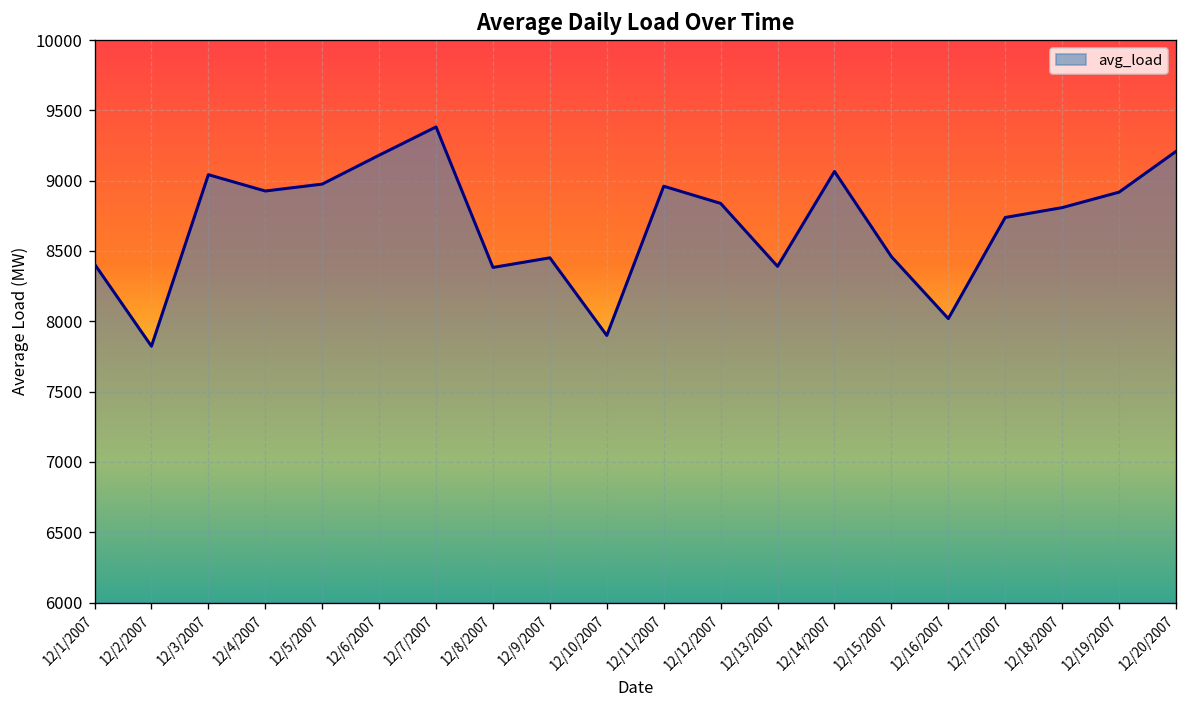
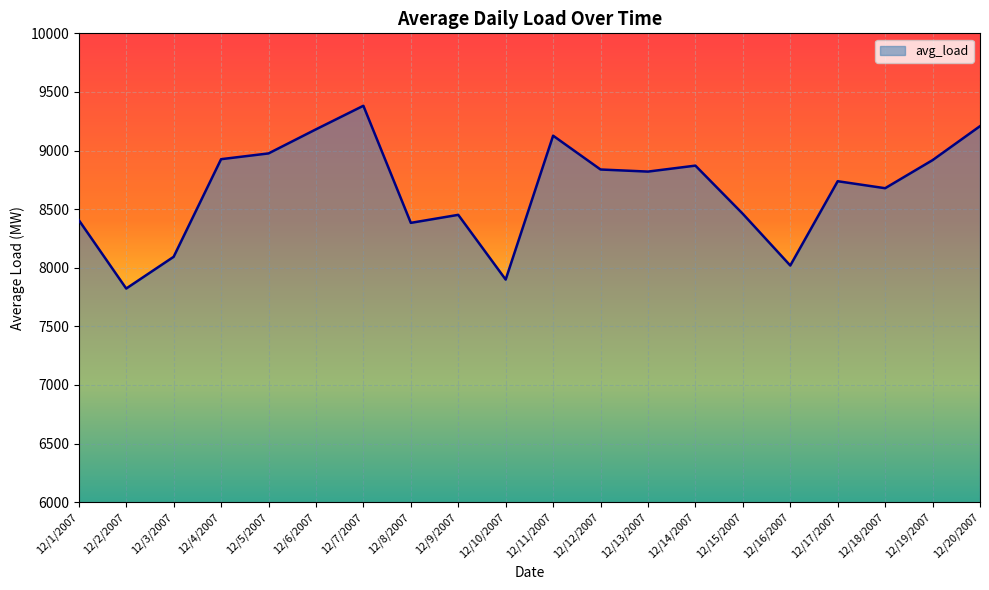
  {
    "12/1/2007": 8410,
    "12/2/2007": 7820,
-   "12/3/2007": 9040,
+   "12/3/2007": 8090,
    "12/4/2007": 8930,
    "12/5/2007": 8980,
    "12/6/2007": 9180,
    "12/7/2007": 9380,
    "12/8/2007": 8380,
    "12/9/2007": 8450,
    "12/10/2007": 7900,
-   "12/11/2007": 8960,
+   "12/11/2007": 9130,
    "12/12/2007": 8840,
-   "12/13/2007": 8390,
-   "12/14/2007": 9070,
+   "12/13/2007": 8820,
+   "12/14/2007": 8870,
    "12/15/2007": 8460,
    "12/16/2007": 8020,
    "12/17/2007": 8740,
-   "12/18/2007": 8810,
+   "12/18/2007": 8680,
    "12/19/2007": 8920,
    "12/20/2007": 9210
  }
